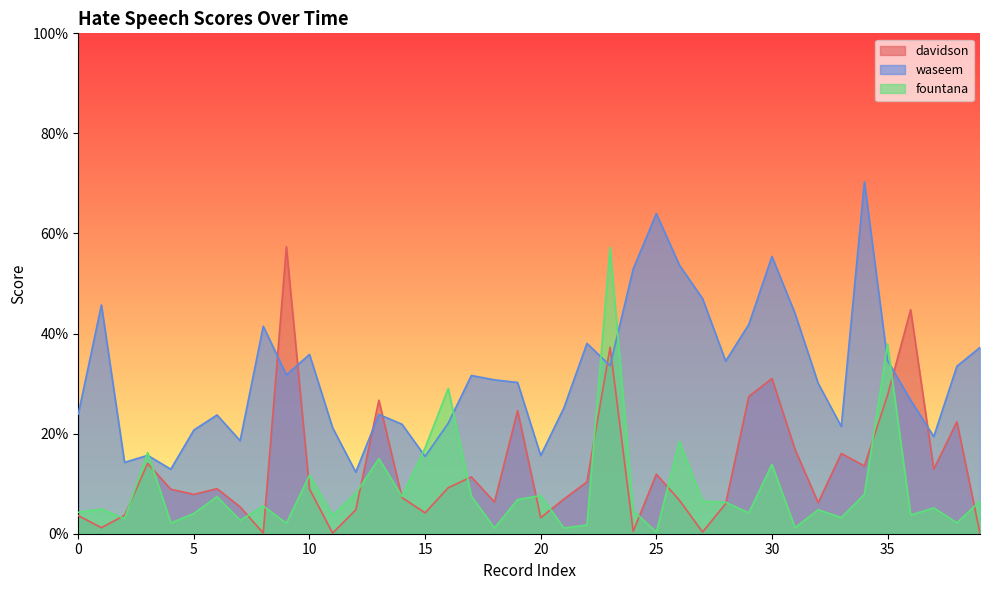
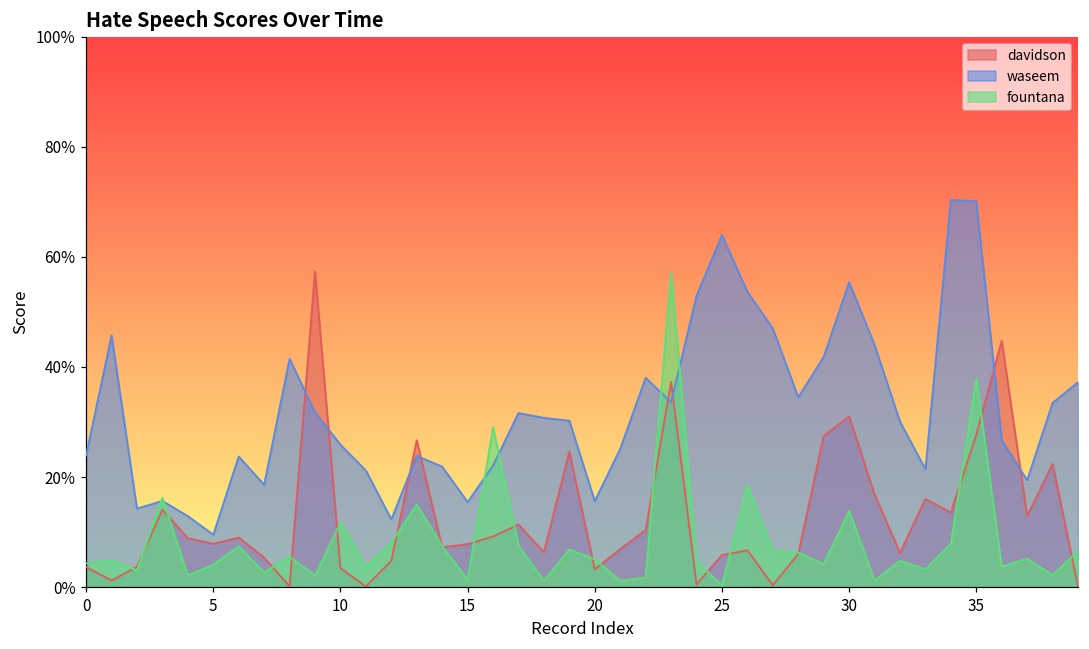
  {
    "davidson": {
      "0": "4%",
      "5": "8%",
-     "10": "9%",
-     "15": "4%",
+     "10": "3%",
+     "15": "8%",
      "20": "3%",
-     "25": "12%",
+     "25": "6%",
      "30": "31%",
      "35": "28%"
    },
    "waseem": {
      "0": "24%",
-     "5": "21%",
-     "10": "36%",
+     "5": "10%",
+     "10": "26%",
      "15": "15%",
      "20": "16%",
      "25": "64%",
      "30": "55%",
-     "35": "35%"
+     "35": "70%"
    },
    "fountana": {
      "0": "4%",
      "5": "4%",
      "10": "12%",
-     "15": "17%",
-     "20": "8%",
+     "15": "1%",
+     "20": "5%",
      "25": "0%",
      "30": "14%",
      "35": "38%"
    }
  }
